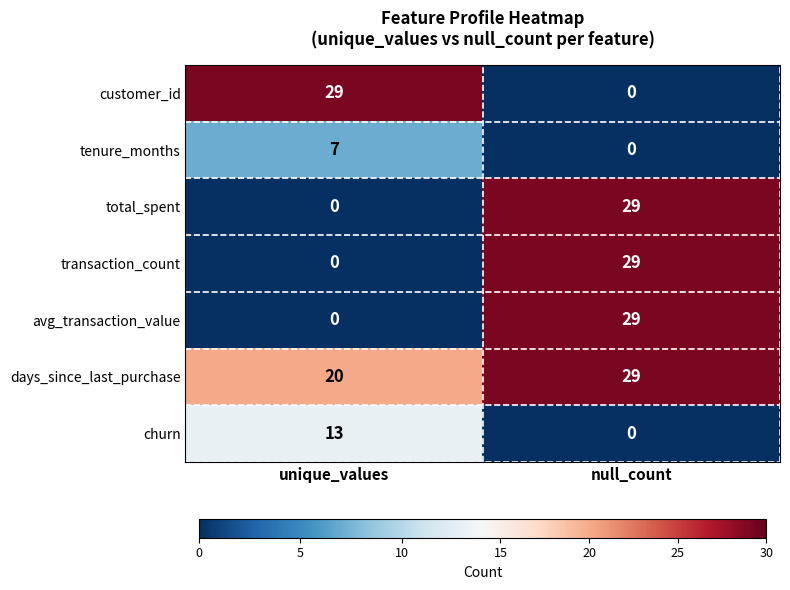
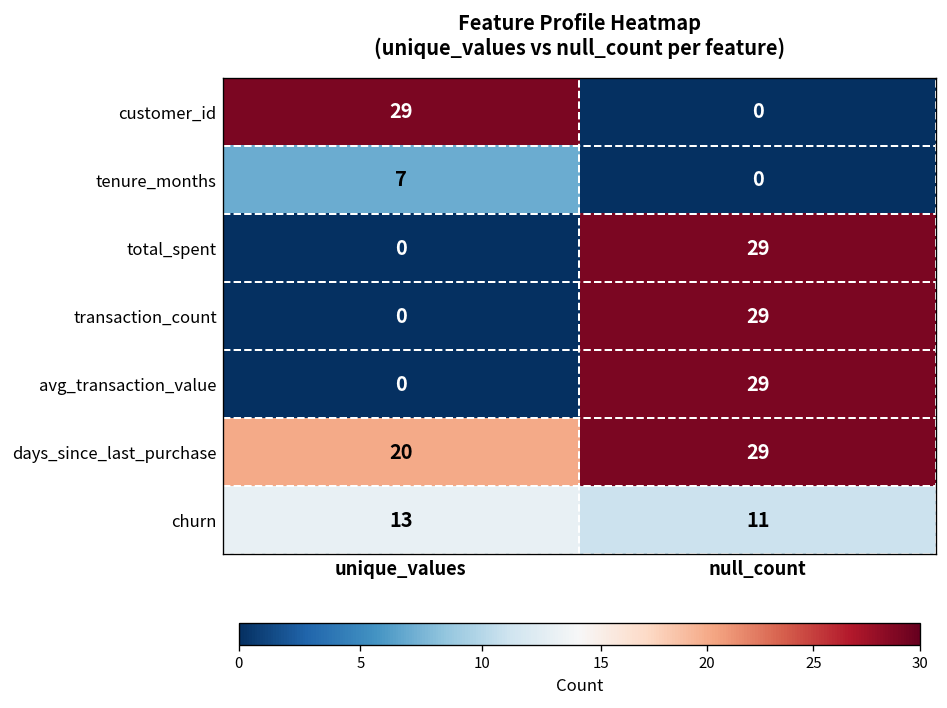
  {
    "customer_id": {
      "unique_values": 29,
      "null_count": 0
    },
    "tenure_months": {
      "unique_values": 7,
      "null_count": 0
    },
    "total_spent": {
      "unique_values": 0,
      "null_count": 29
    },
    "transaction_count": {
      "unique_values": 0,
      "null_count": 29
    },
    "avg_transaction_value": {
      "unique_values": 0,
      "null_count": 29
    },
    "days_since_last_purchase": {
      "unique_values": 20,
      "null_count": 29
    },
    "churn": {
      "unique_values": 13,
-     "null_count": 0
+     "null_count": 11
    }
  }
